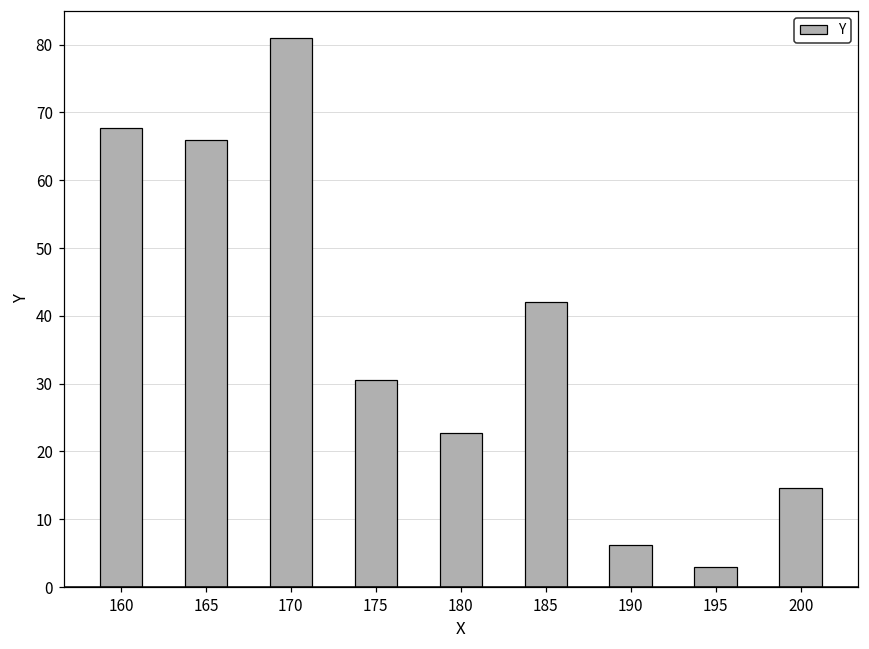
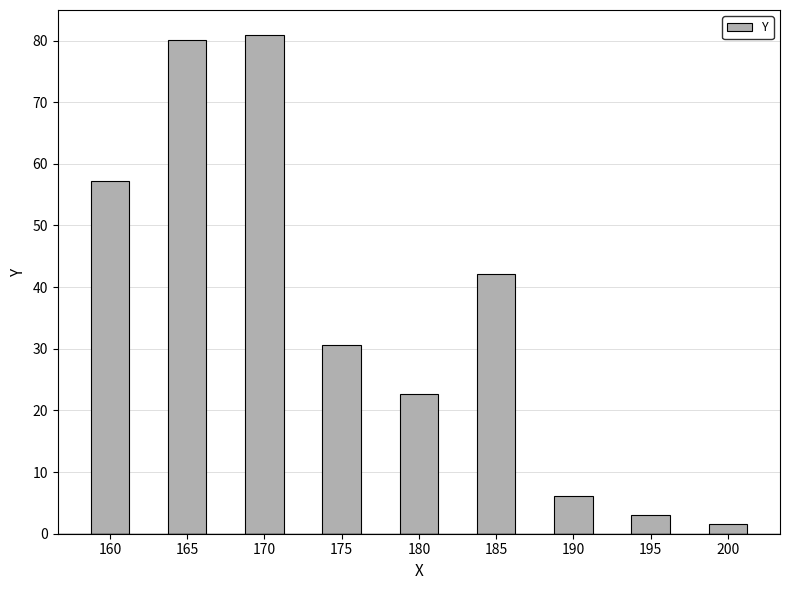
  {
-   "160": 68,
-   "165": 66,
+   "160": 57,
+   "165": 80,
    "170": 81,
    "175": 31,
    "180": 23,
    "185": 42,
    "190": 6,
    "195": 3,
-   "200": 15
+   "200": 1
  }
